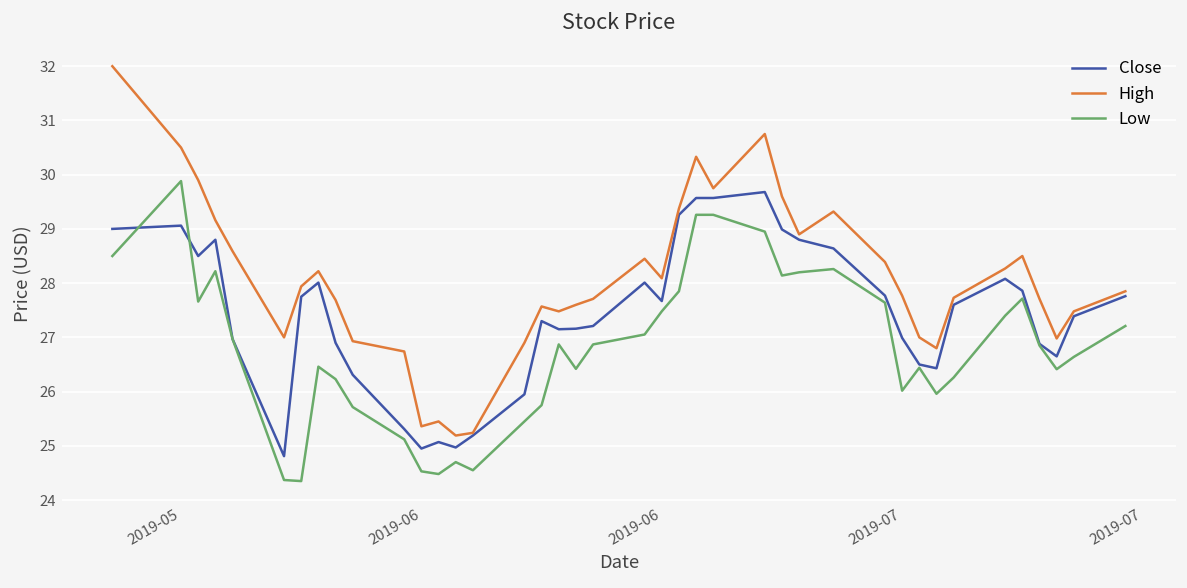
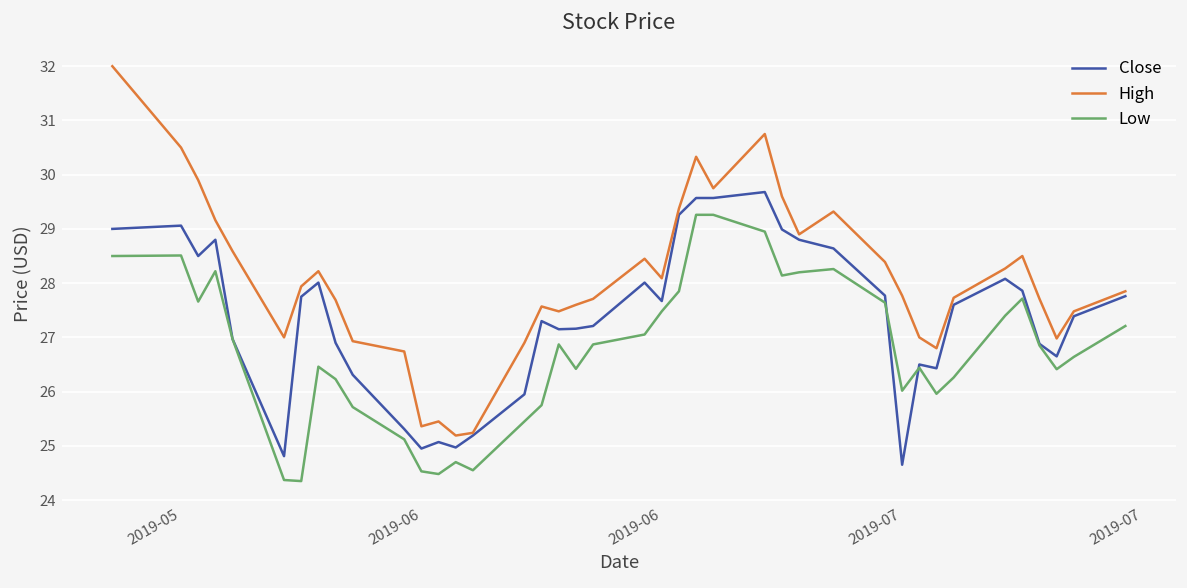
  {
    "Close": {
      "2019-05": 29.1,
-     "2019-07": 27.0
+     "2019-07": 24.7
    },
    "High": {
      "2019-05": 30.5,
      "2019-07": 27.8
    },
    "Low": {
-     "2019-05": 29.9,
+     "2019-05": 28.5,
      "2019-07": 26.0
    }
  }
